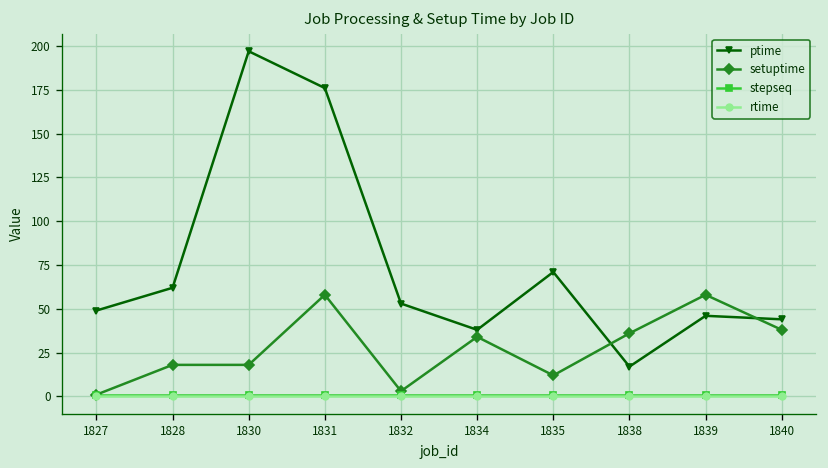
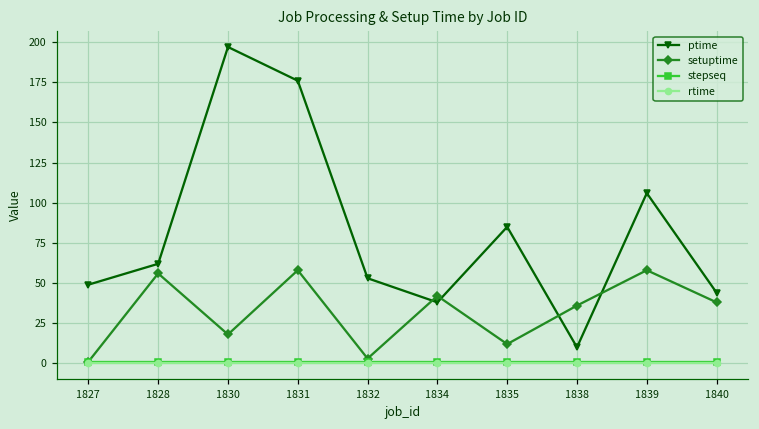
  {
    "ptime": {
      "1827": 49,
      "1828": 62,
      "1830": 197,
      "1831": 176,
      "1832": 53,
      "1834": 38,
-     "1835": 71,
-     "1838": 17,
-     "1839": 46,
+     "1835": 85,
+     "1838": 10,
+     "1839": 106,
      "1840": 44
    },
    "setuptime": {
-     "1828": 18,
+     "1828": 56,
      "1830": 18,
      "1831": 58,
      "1832": 3,
-     "1834": 34,
+     "1834": 42,
      "1835": 12,
      "1838": 36,
      "1839": 58,
      "1840": 38
    }
  }
